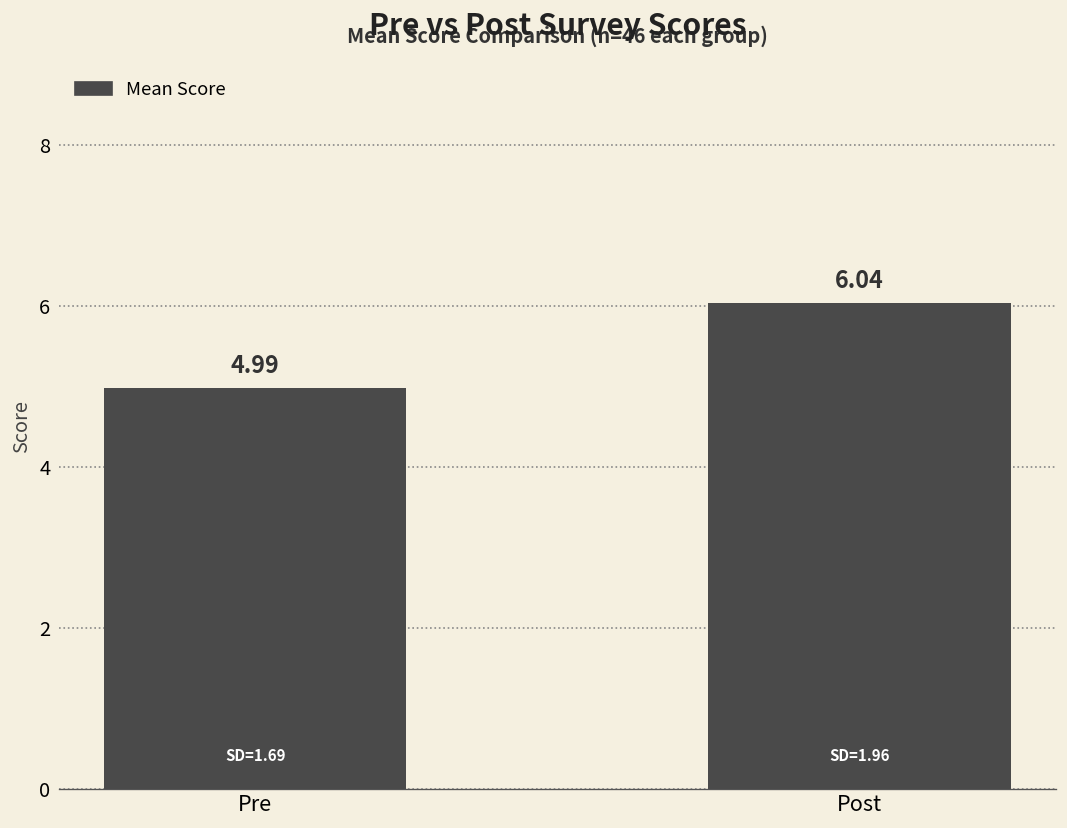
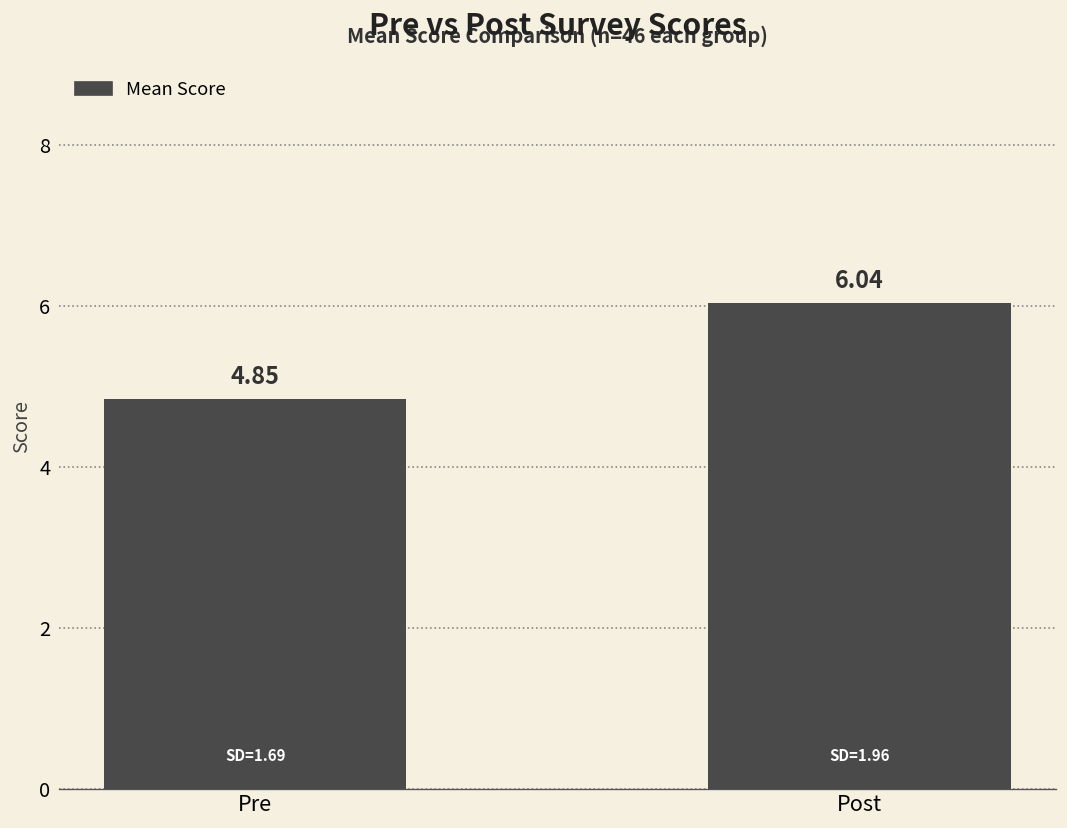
  {
-   "Pre": 4.99,
+   "Pre": 4.85,
    "Post": 6.04
  }
